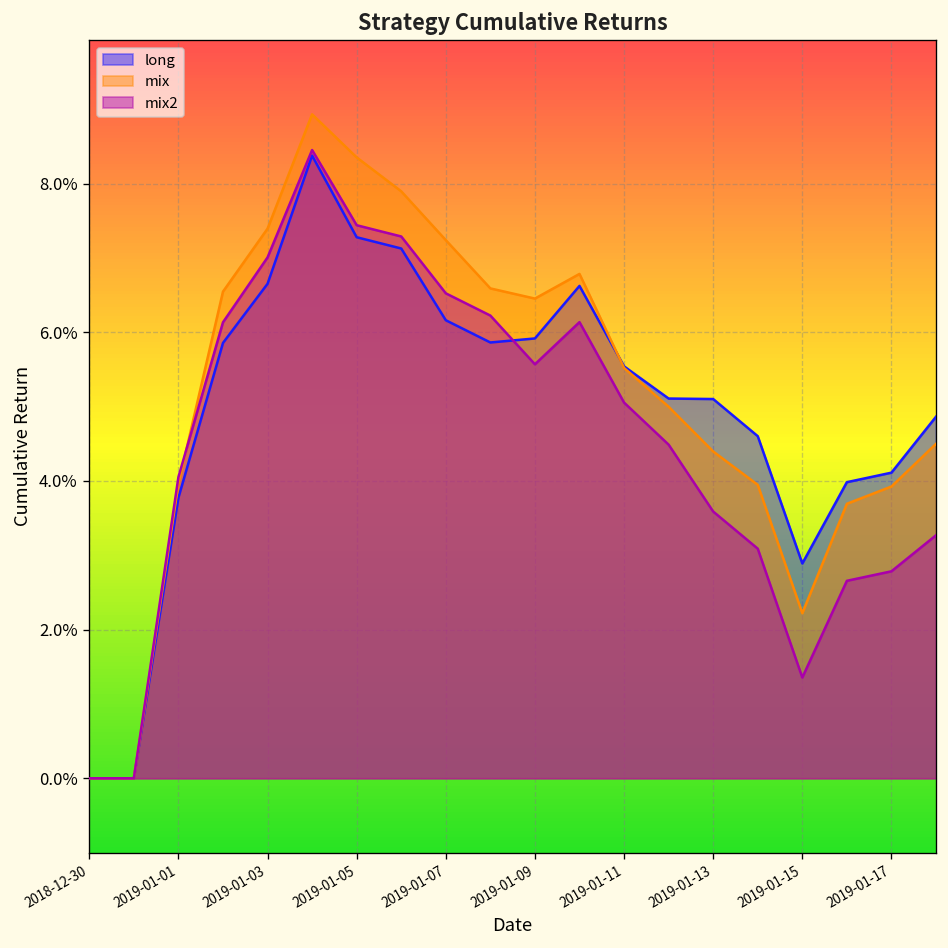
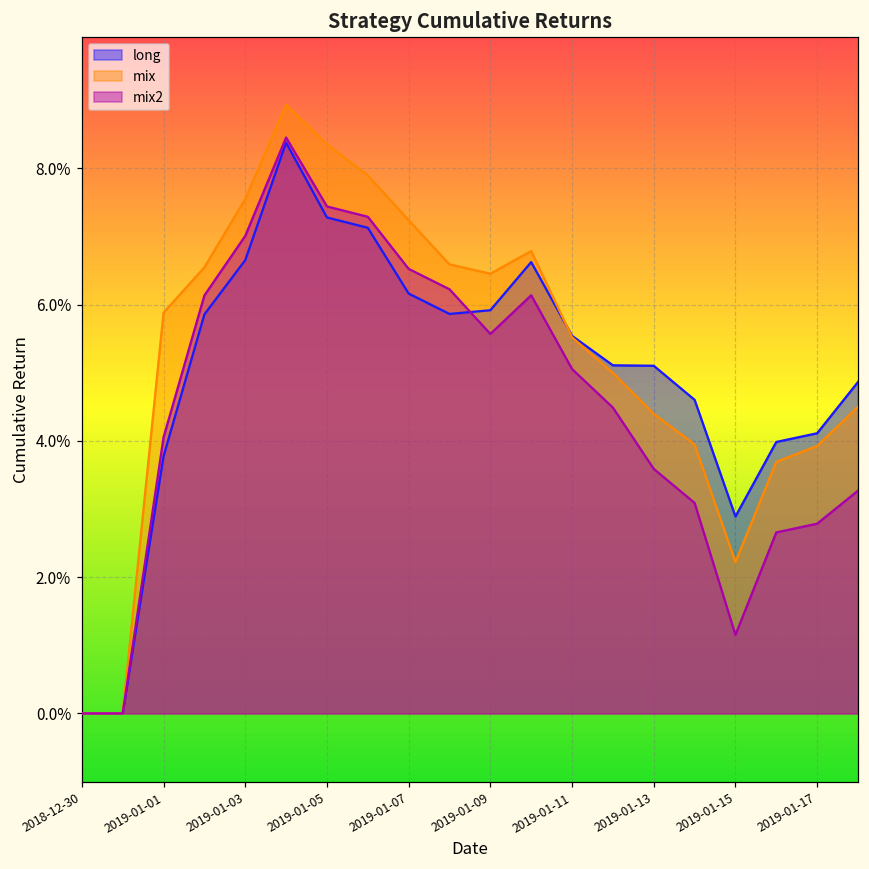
  {
    "long": {
      "2019-01-01": "3.8%",
      "2019-01-03": "6.7%",
      "2019-01-05": "7.3%",
      "2019-01-07": "6.2%",
      "2019-01-09": "5.9%",
      "2019-01-13": "5.1%",
      "2019-01-15": "2.9%",
      "2019-01-17": "4.1%"
    },
    "mix": {
-     "2019-01-01": "4.0%",
-     "2019-01-03": "7.4%",
+     "2019-01-01": "5.9%",
+     "2019-01-03": "7.5%",
      "2019-01-05": "8.4%",
      "2019-01-07": "7.2%",
      "2019-01-09": "6.5%",
      "2019-01-13": "4.4%",
      "2019-01-15": "2.2%",
      "2019-01-17": "3.9%"
    },
    "mix2": {
      "2019-01-01": "4.1%",
      "2019-01-03": "7.0%",
      "2019-01-05": "7.4%",
      "2019-01-07": "6.5%",
      "2019-01-09": "5.6%",
      "2019-01-11": "5.1%",
      "2019-01-13": "3.6%",
-     "2019-01-15": "1.4%",
+     "2019-01-15": "1.2%",
      "2019-01-17": "2.8%"
    }
  }
